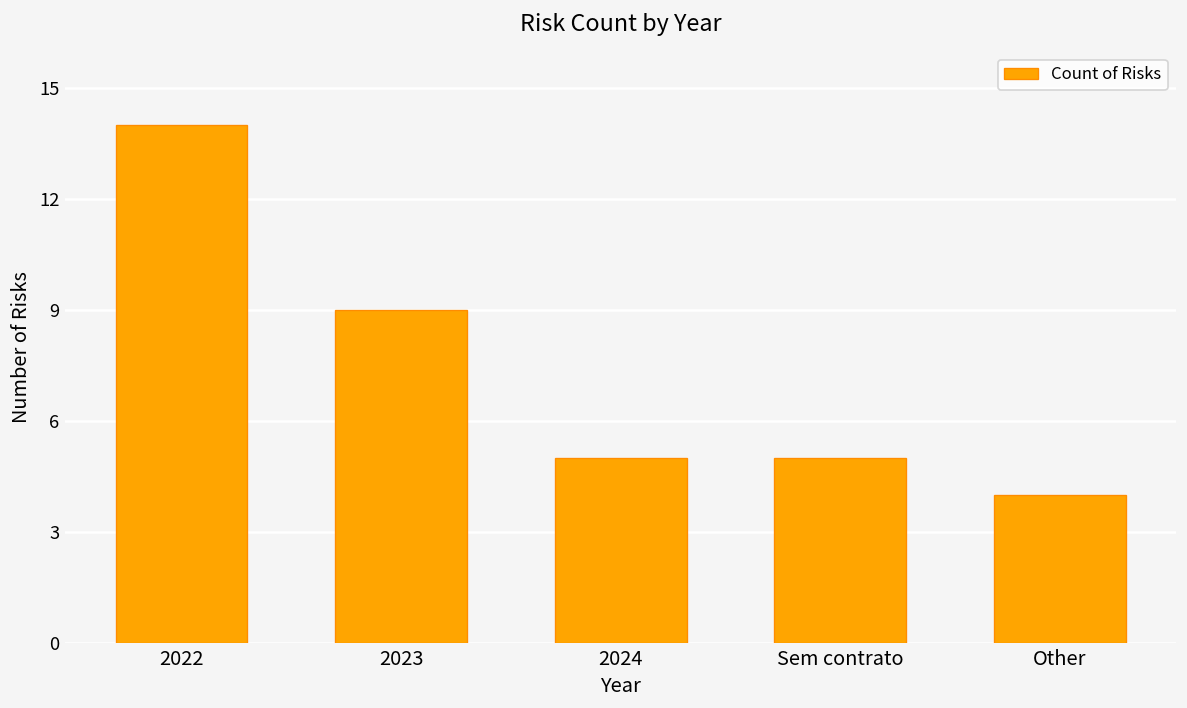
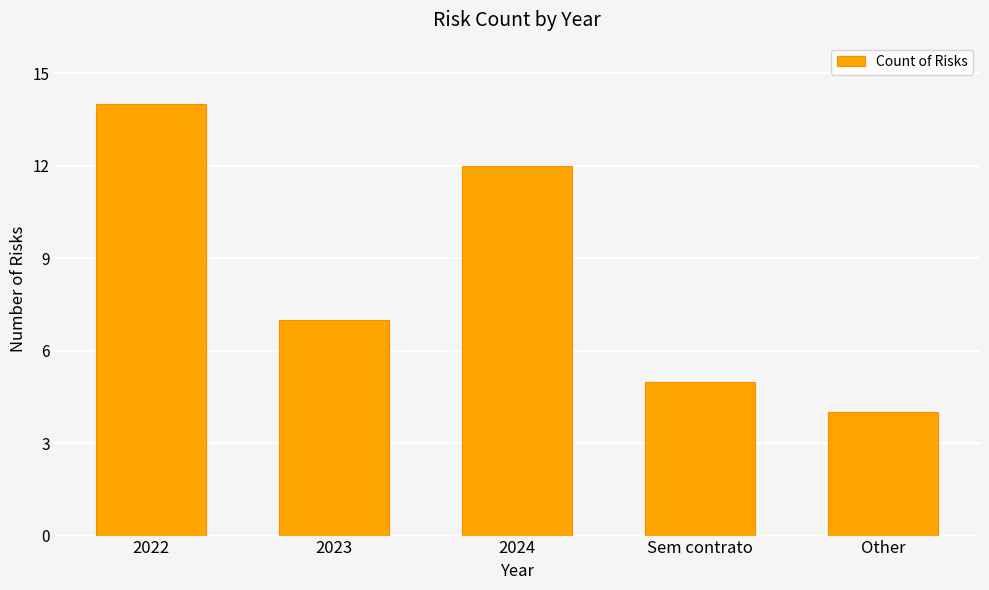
  {
    "2022": 14,
-   "2023": 9,
-   "2024": 5,
+   "2023": 7,
+   "2024": 12,
    "Sem contrato": 5,
    "Other": 4
  }
